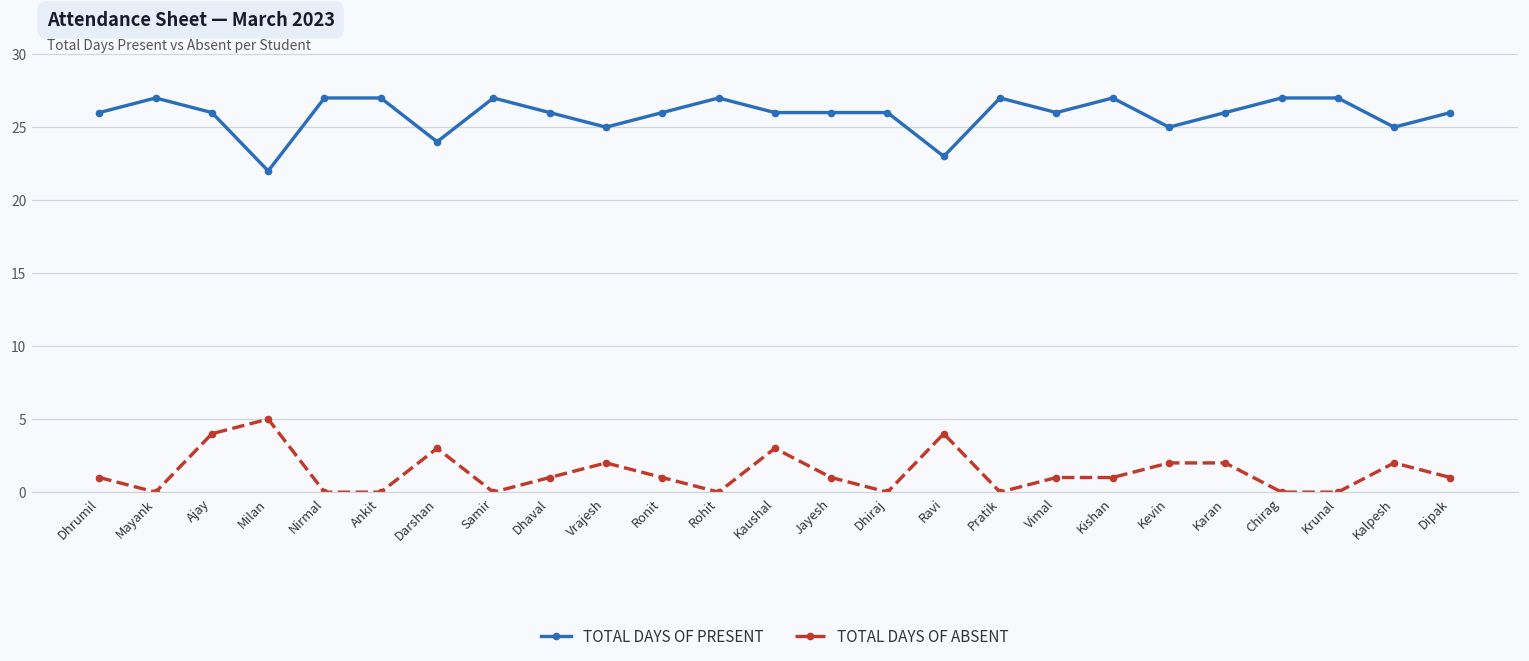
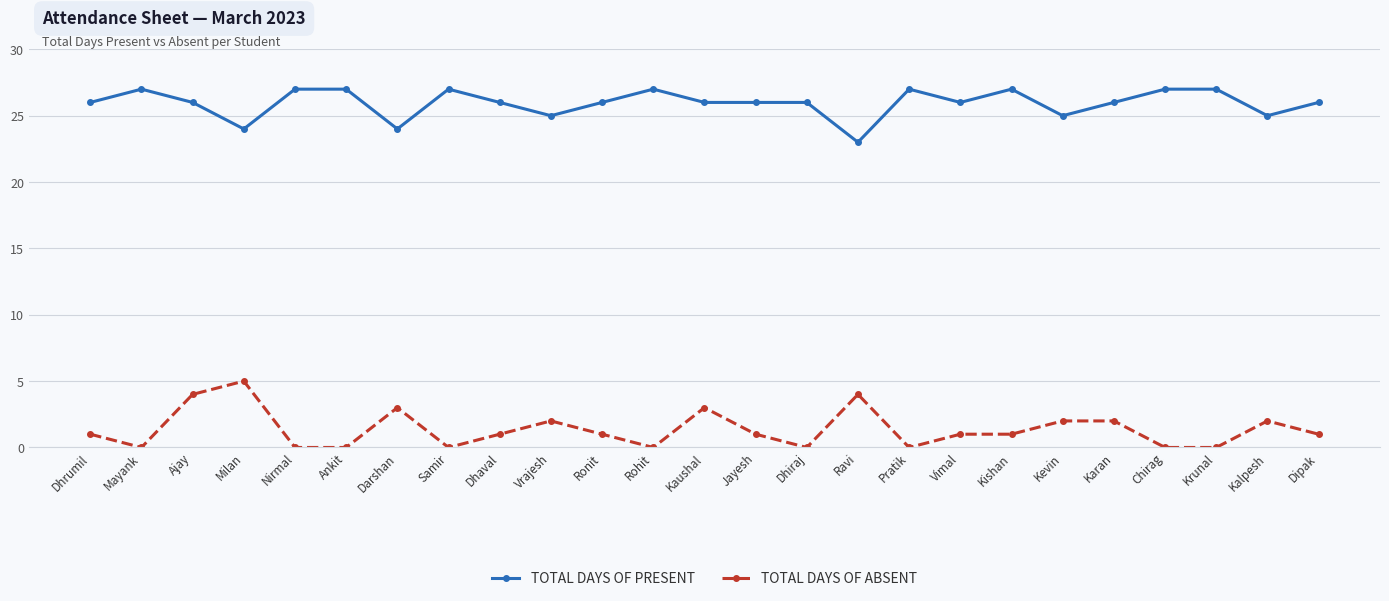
  {
    "TOTAL DAYS OF PRESENT": {
      "Dhrumil": 26,
      "Mayank": 27,
      "Ajay": 26,
-     "Milan": 22,
+     "Milan": 24,
      "Nirmal": 27,
      "Ankit": 27,
      "Darshan": 24,
      "Samir": 27,
      "Dhaval": 26,
      "Vrajesh": 25,
      "Ronit": 26,
      "Rohit": 27,
      "Kaushal": 26,
      "Jayesh": 26,
      "Dhiraj": 26,
      "Ravi": 23,
      "Pratik": 27,
      "Vimal": 26,
      "Kishan": 27,
      "Kevin": 25,
      "Karan": 26,
      "Chirag": 27,
      "Krunal": 27,
      "Kalpesh": 25,
      "Dipak": 26
    },
    "TOTAL DAYS OF ABSENT": {
      "Dhrumil": 1,
      "Mayank": 0,
      "Ajay": 4,
      "Milan": 5,
      "Nirmal": 0,
      "Ankit": 0,
      "Darshan": 3,
      "Samir": 0,
      "Dhaval": 1,
      "Vrajesh": 2,
      "Ronit": 1,
      "Rohit": 0,
      "Kaushal": 3,
      "Jayesh": 1,
      "Dhiraj": 0,
      "Ravi": 4,
      "Pratik": 0,
      "Vimal": 1,
      "Kishan": 1,
      "Kevin": 2,
      "Karan": 2,
      "Chirag": 0,
      "Krunal": 0,
      "Kalpesh": 2,
      "Dipak": 1
    }
  }
